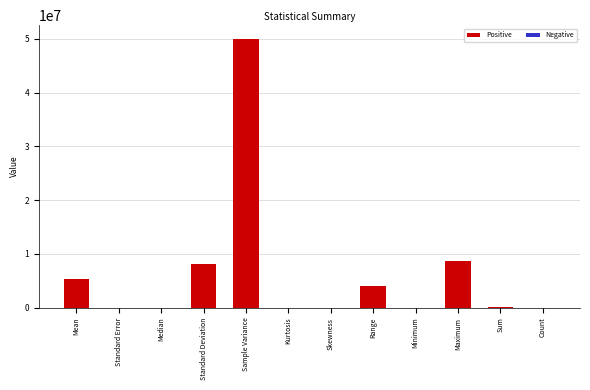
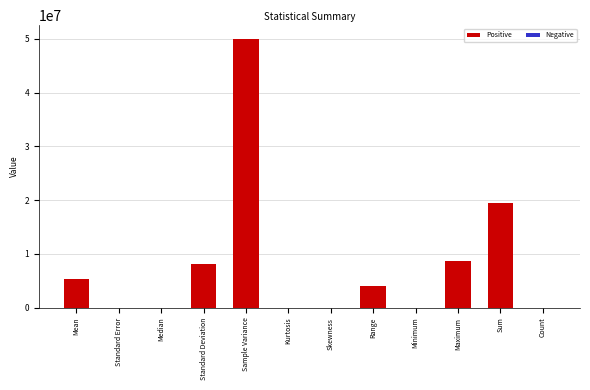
  {
    "Mean": 5000000,
    "Standard Deviation": 8000000,
    "Sample Variance": 50000000,
    "Range": 4000000,
    "Maximum": 9000000,
-   "Sum": 0
+   "Sum": 20000000
  }
